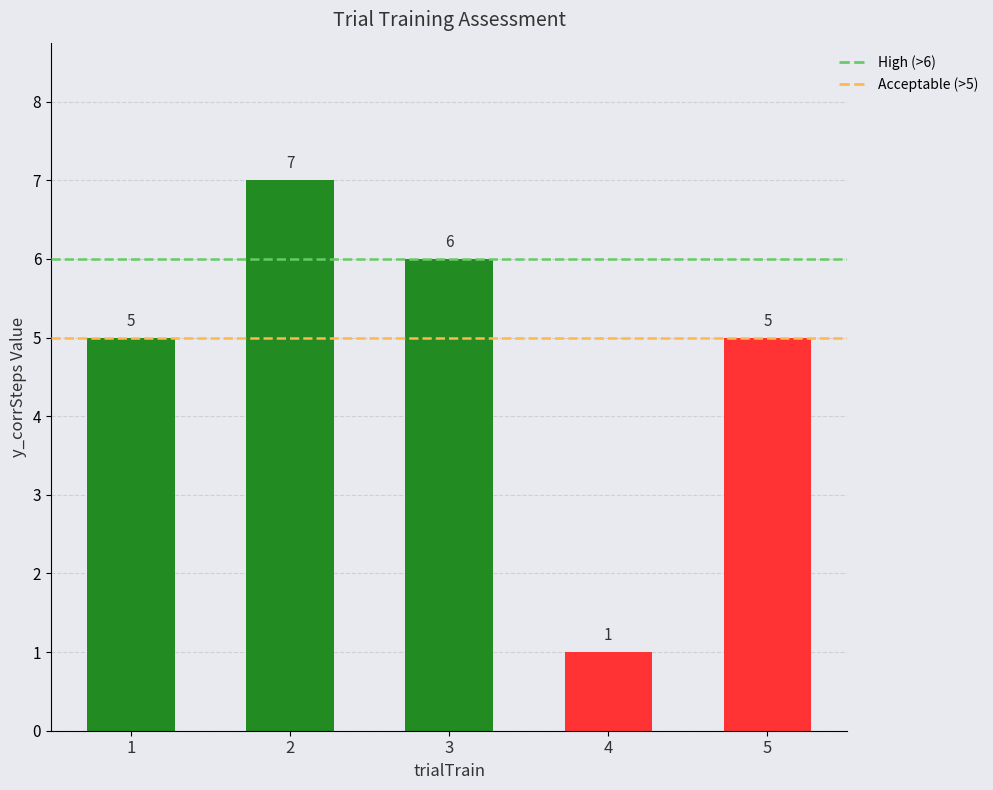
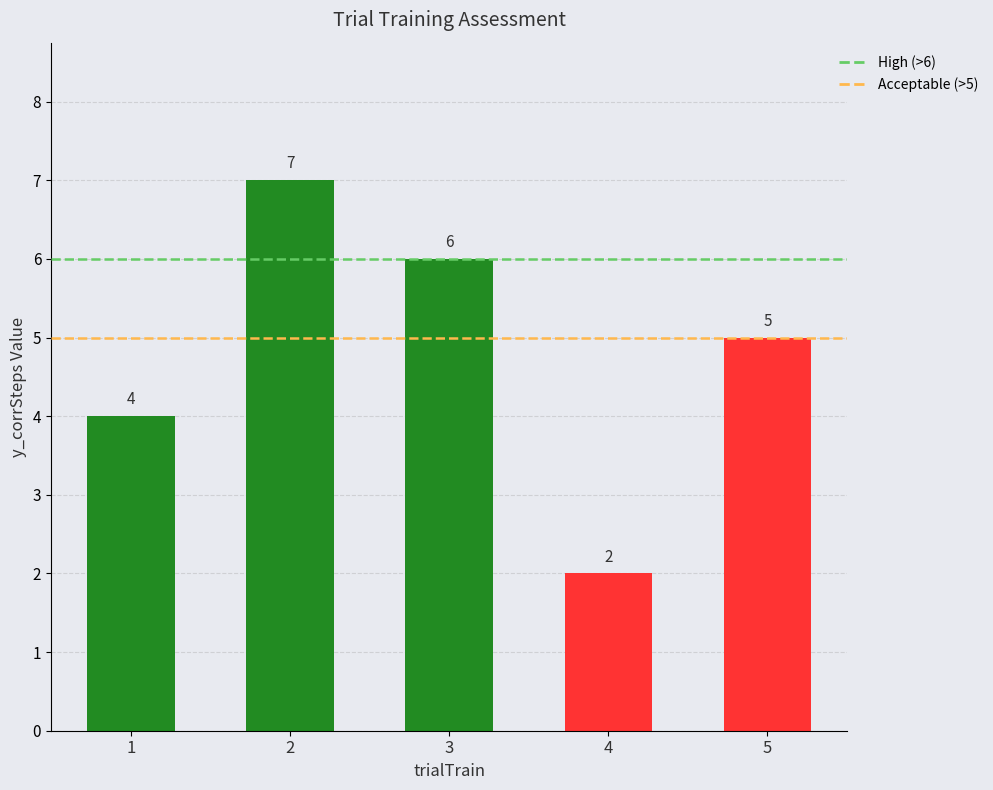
  {
-   "1": 5,
+   "1": 4,
    "2": 7,
    "3": 6,
-   "4": 1,
+   "4": 2,
    "5": 5
  }
